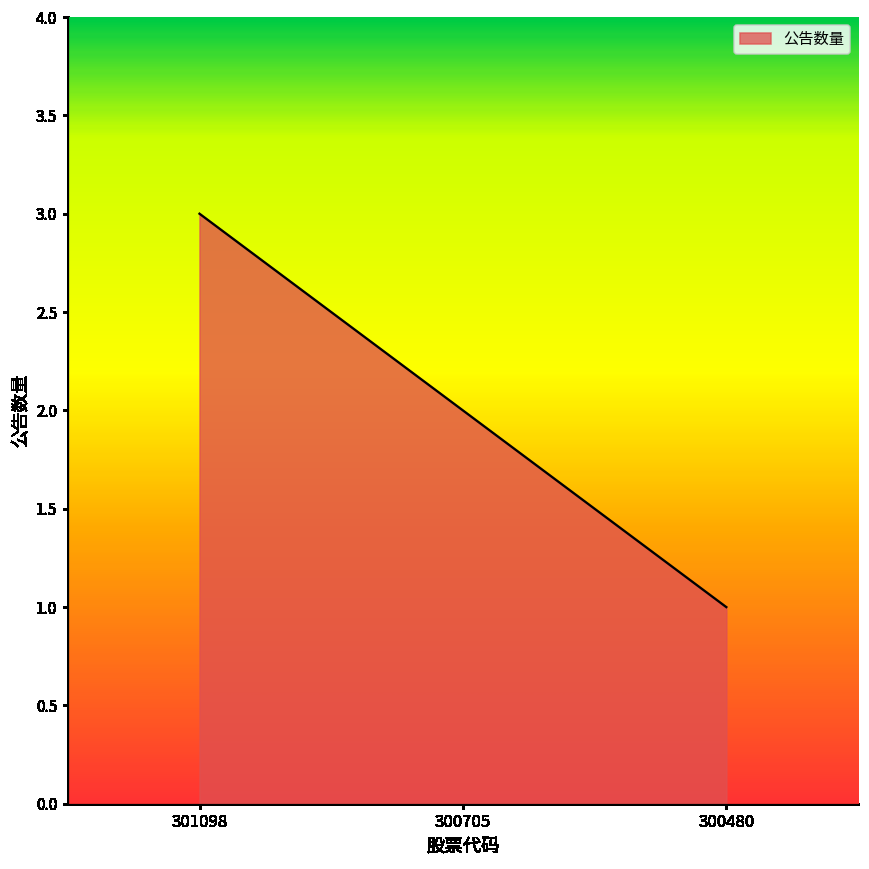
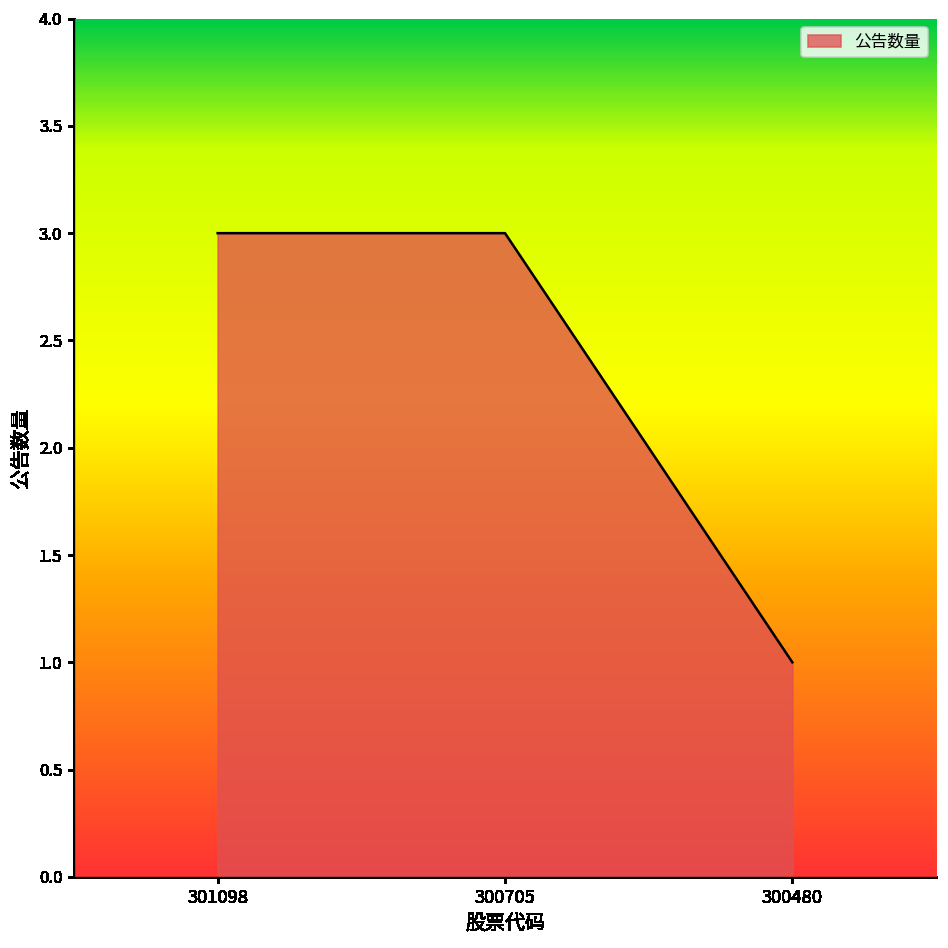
  {
    "301098": 3,
-   "300705": 2,
+   "300705": 3,
    "300480": 1
  }
